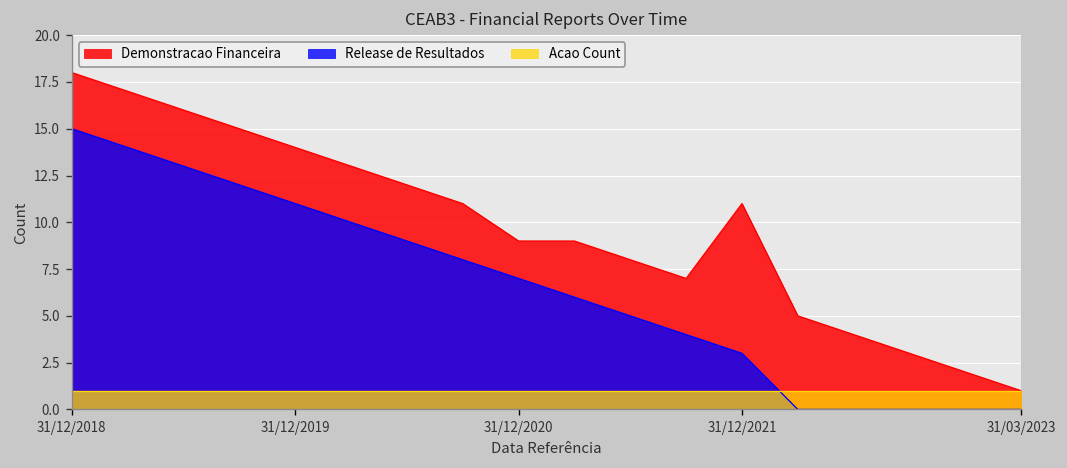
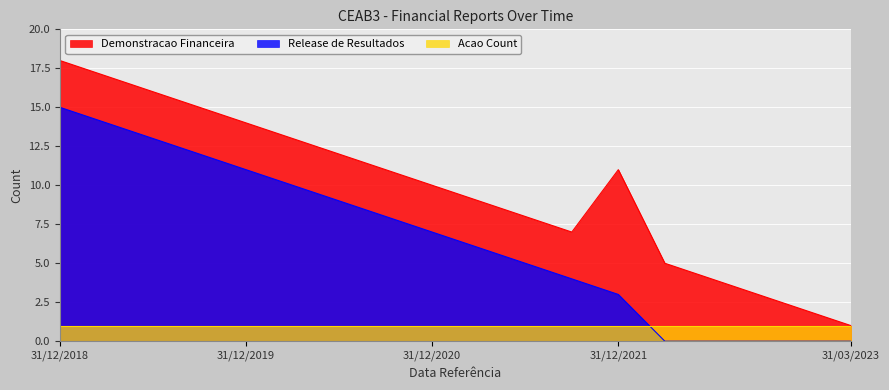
  {
    "Demonstracao Financeira": {
      "31/12/2018": 18,
      "31/12/2019": 14,
-     "31/12/2020": 9,
+     "31/12/2020": 10,
      "31/12/2021": 11
    },
    "Release de Resultados": {
      "31/12/2018": 15,
      "31/12/2019": 11,
      "31/12/2020": 7,
      "31/12/2021": 3,
      "31/03/2023": 0
    },
    "Acao Count": {
      "31/12/2018": 1,
      "31/12/2019": 1,
      "31/12/2020": 1,
      "31/12/2021": 1
    }
  }
